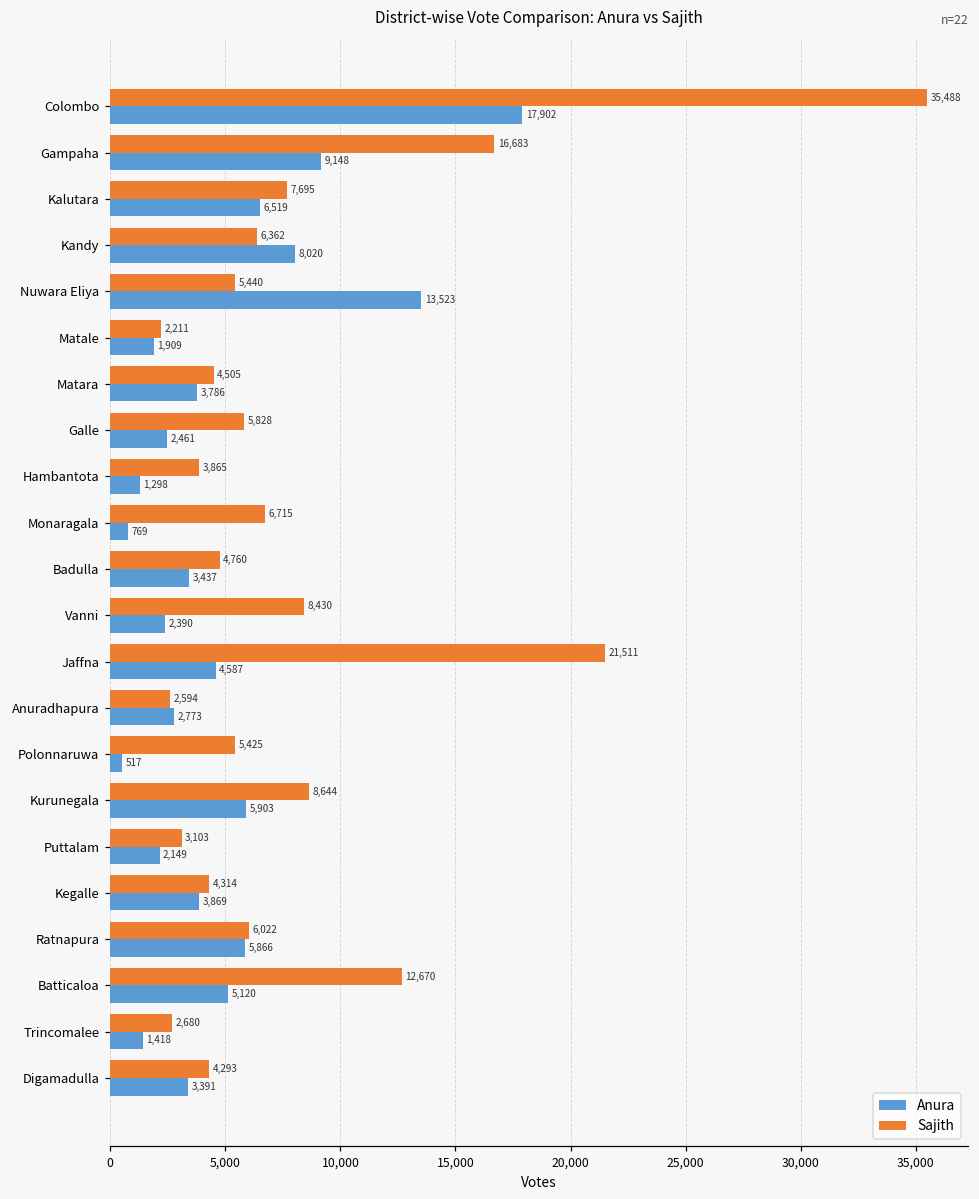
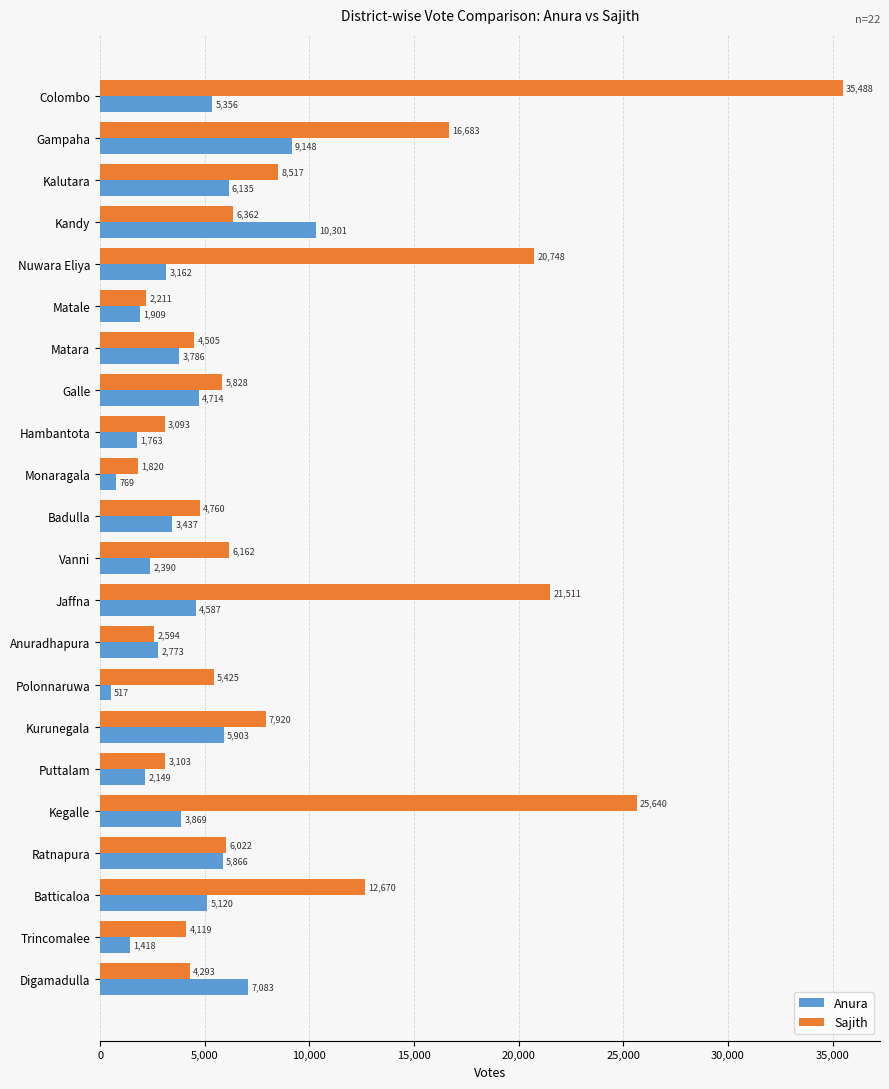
  {
    "Anura": {
-     "Colombo": "17,902",
+     "Colombo": "5,356",
      "Gampaha": "9,148",
-     "Kalutara": "6,519",
-     "Kandy": "8,020",
-     "Nuwara Eliya": "13,523",
+     "Kalutara": "6,135",
+     "Kandy": "10,301",
+     "Nuwara Eliya": "3,162",
      "Matale": "1,909",
      "Matara": "3,786",
-     "Galle": "2,461",
-     "Hambantota": "1,298",
+     "Galle": "4,714",
+     "Hambantota": "1,763",
      "Monaragala": "769",
      "Badulla": "3,437",
      "Vanni": "2,390",
      "Jaffna": "4,587",
      "Anuradhapura": "2,773",
      "Polonnaruwa": "517",
      "Kurunegala": "5,903",
      "Puttalam": "2,149",
      "Kegalle": "3,869",
      "Ratnapura": "5,866",
      "Batticaloa": "5,120",
      "Trincomalee": "1,418",
-     "Digamadulla": "3,391"
+     "Digamadulla": "7,083"
    },
    "Sajith": {
      "Colombo": "35,488",
      "Gampaha": "16,683",
-     "Kalutara": "7,695",
+     "Kalutara": "8,517",
      "Kandy": "6,362",
-     "Nuwara Eliya": "5,440",
+     "Nuwara Eliya": "20,748",
      "Matale": "2,211",
      "Matara": "4,505",
      "Galle": "5,828",
-     "Hambantota": "3,865",
-     "Monaragala": "6,715",
+     "Hambantota": "3,093",
+     "Monaragala": "1,820",
      "Badulla": "4,760",
-     "Vanni": "8,430",
+     "Vanni": "6,162",
      "Jaffna": "21,511",
      "Anuradhapura": "2,594",
      "Polonnaruwa": "5,425",
-     "Kurunegala": "8,644",
+     "Kurunegala": "7,920",
      "Puttalam": "3,103",
-     "Kegalle": "4,314",
+     "Kegalle": "25,640",
      "Ratnapura": "6,022",
      "Batticaloa": "12,670",
-     "Trincomalee": "2,680",
+     "Trincomalee": "4,119",
      "Digamadulla": "4,293"
    }
  }
